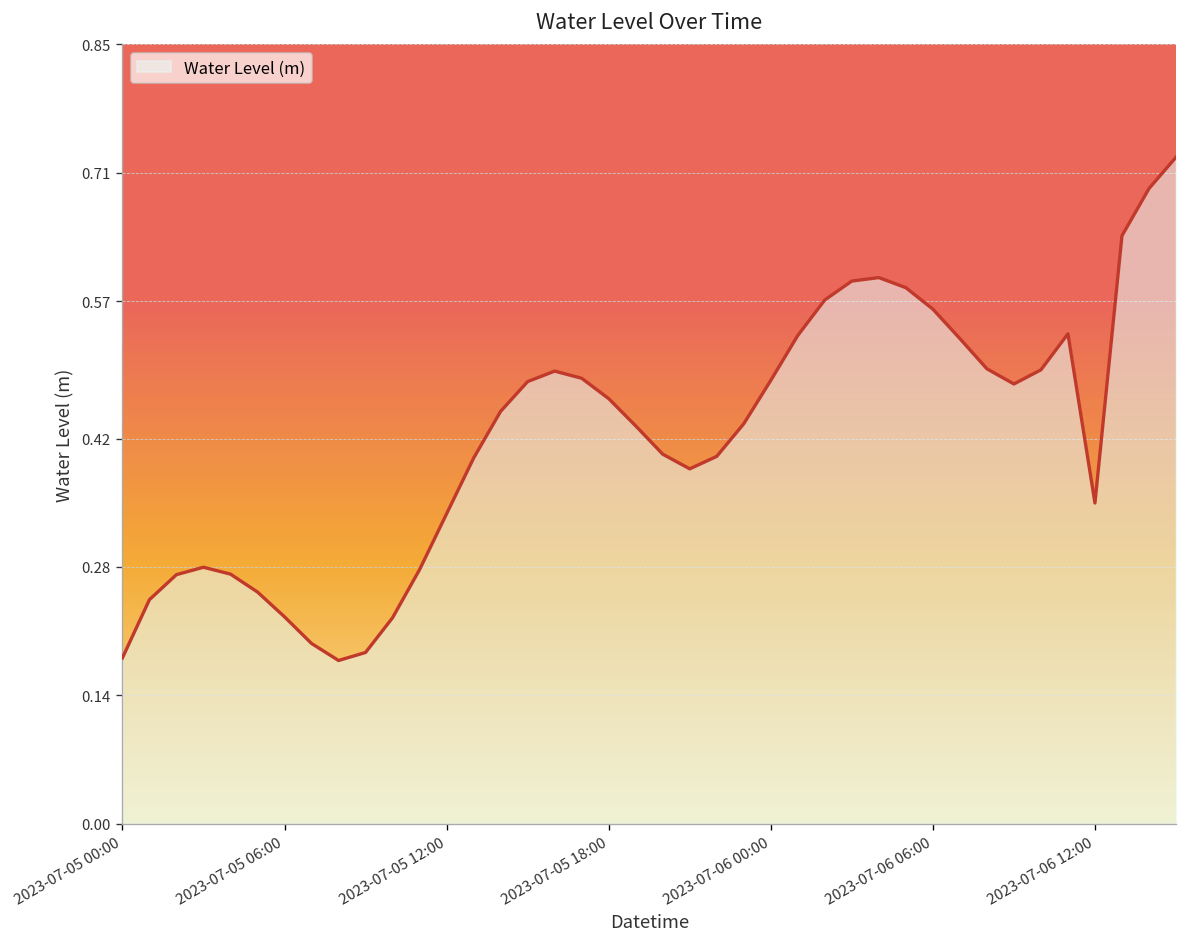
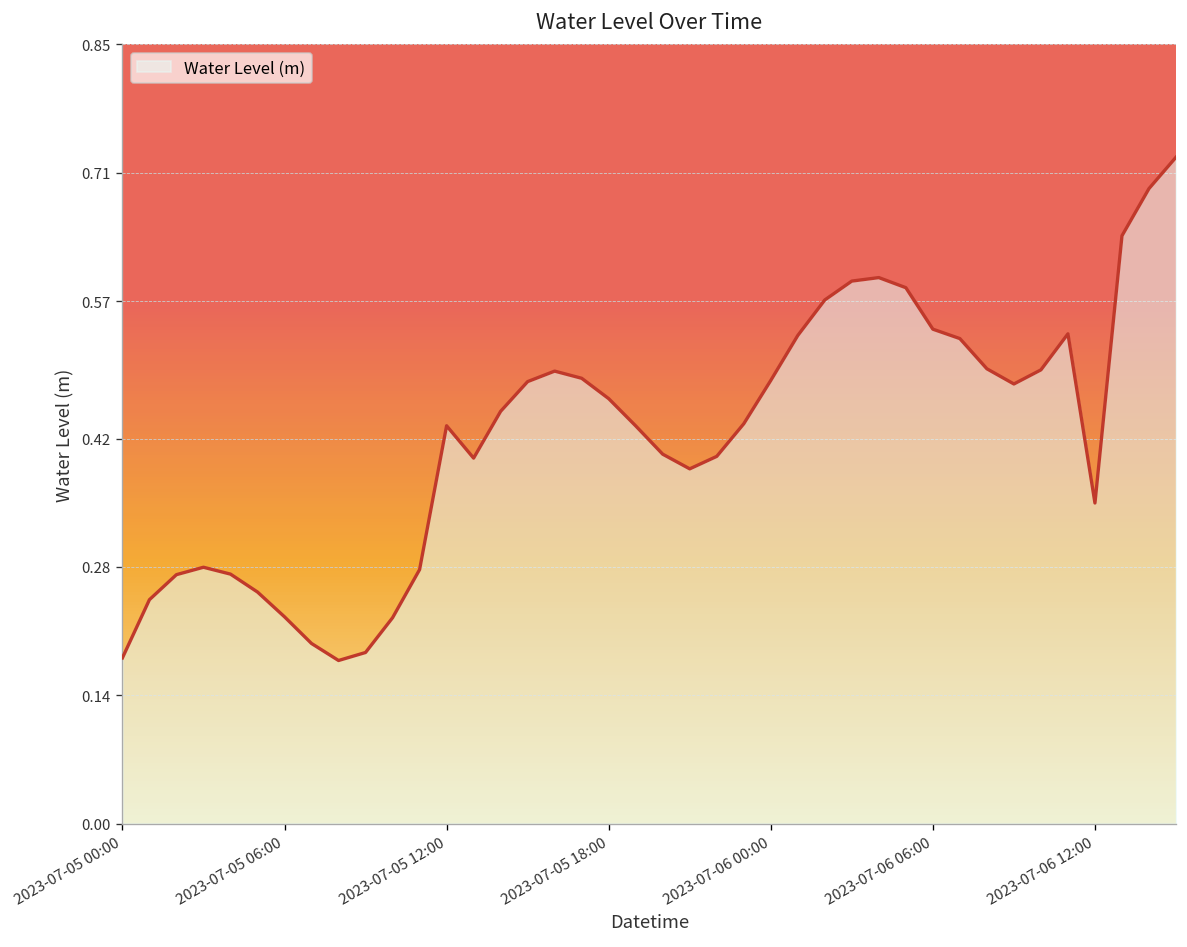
  {
    "2023-07-05 00:00": 0.18,
    "2023-07-05 06:00": 0.23,
-   "2023-07-05 12:00": 0.34,
+   "2023-07-05 12:00": 0.43,
    "2023-07-05 18:00": 0.46,
    "2023-07-06 00:00": 0.48,
-   "2023-07-06 06:00": 0.56,
+   "2023-07-06 06:00": 0.54,
    "2023-07-06 12:00": 0.35
  }
